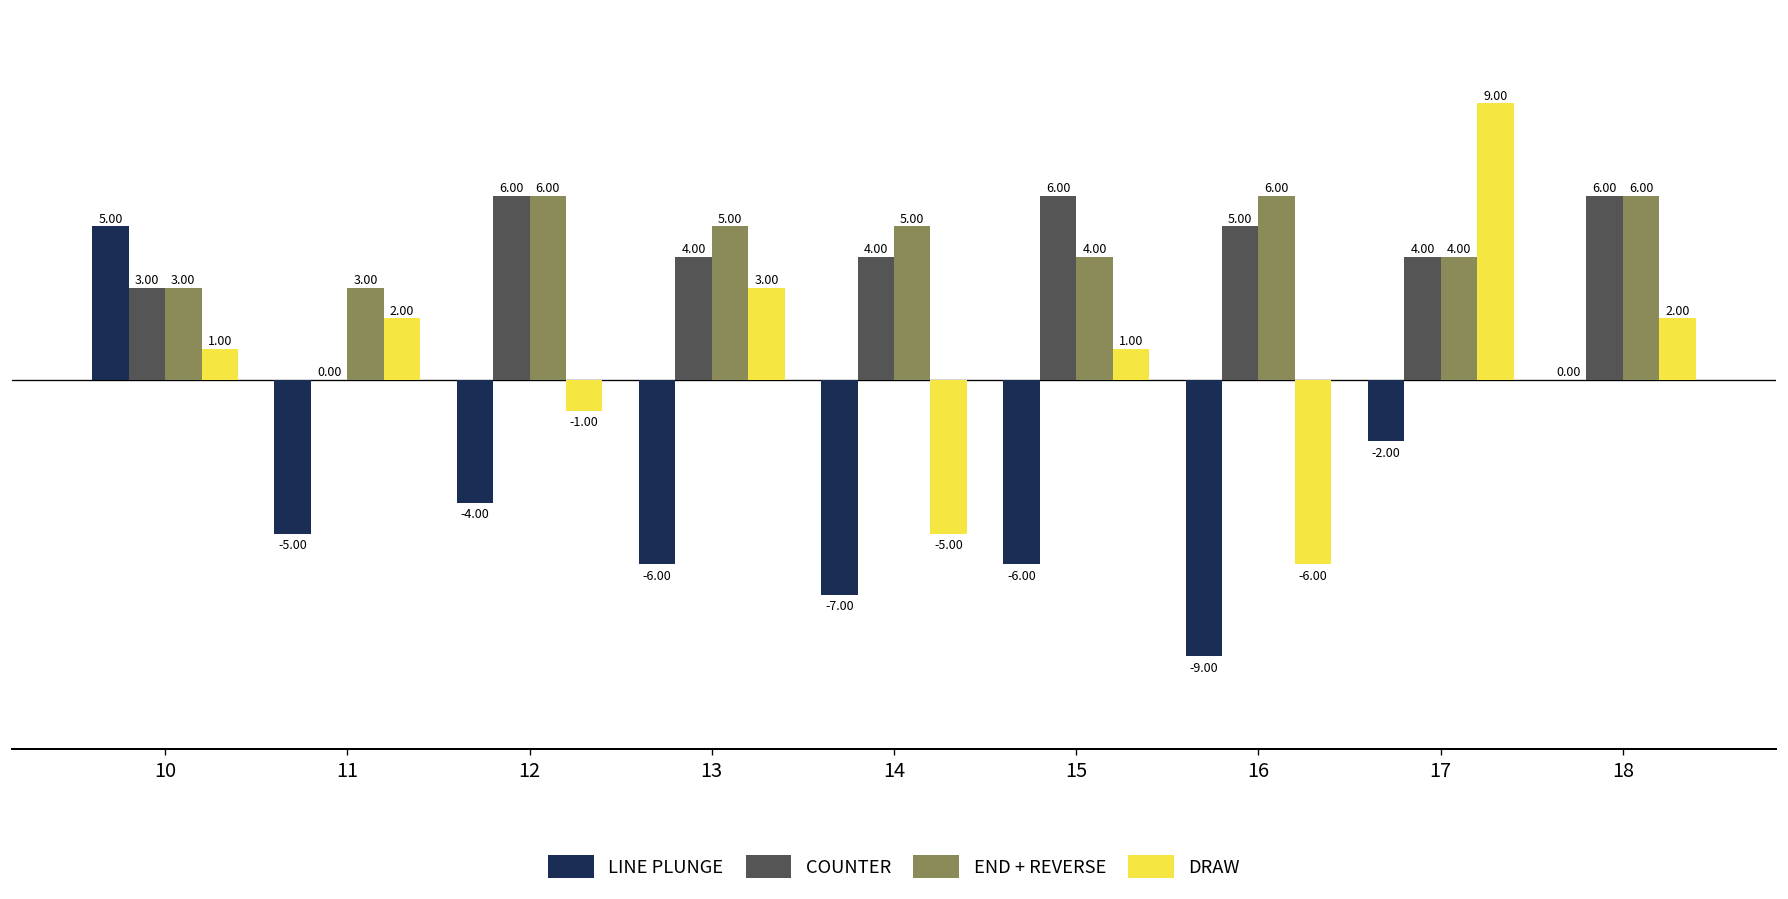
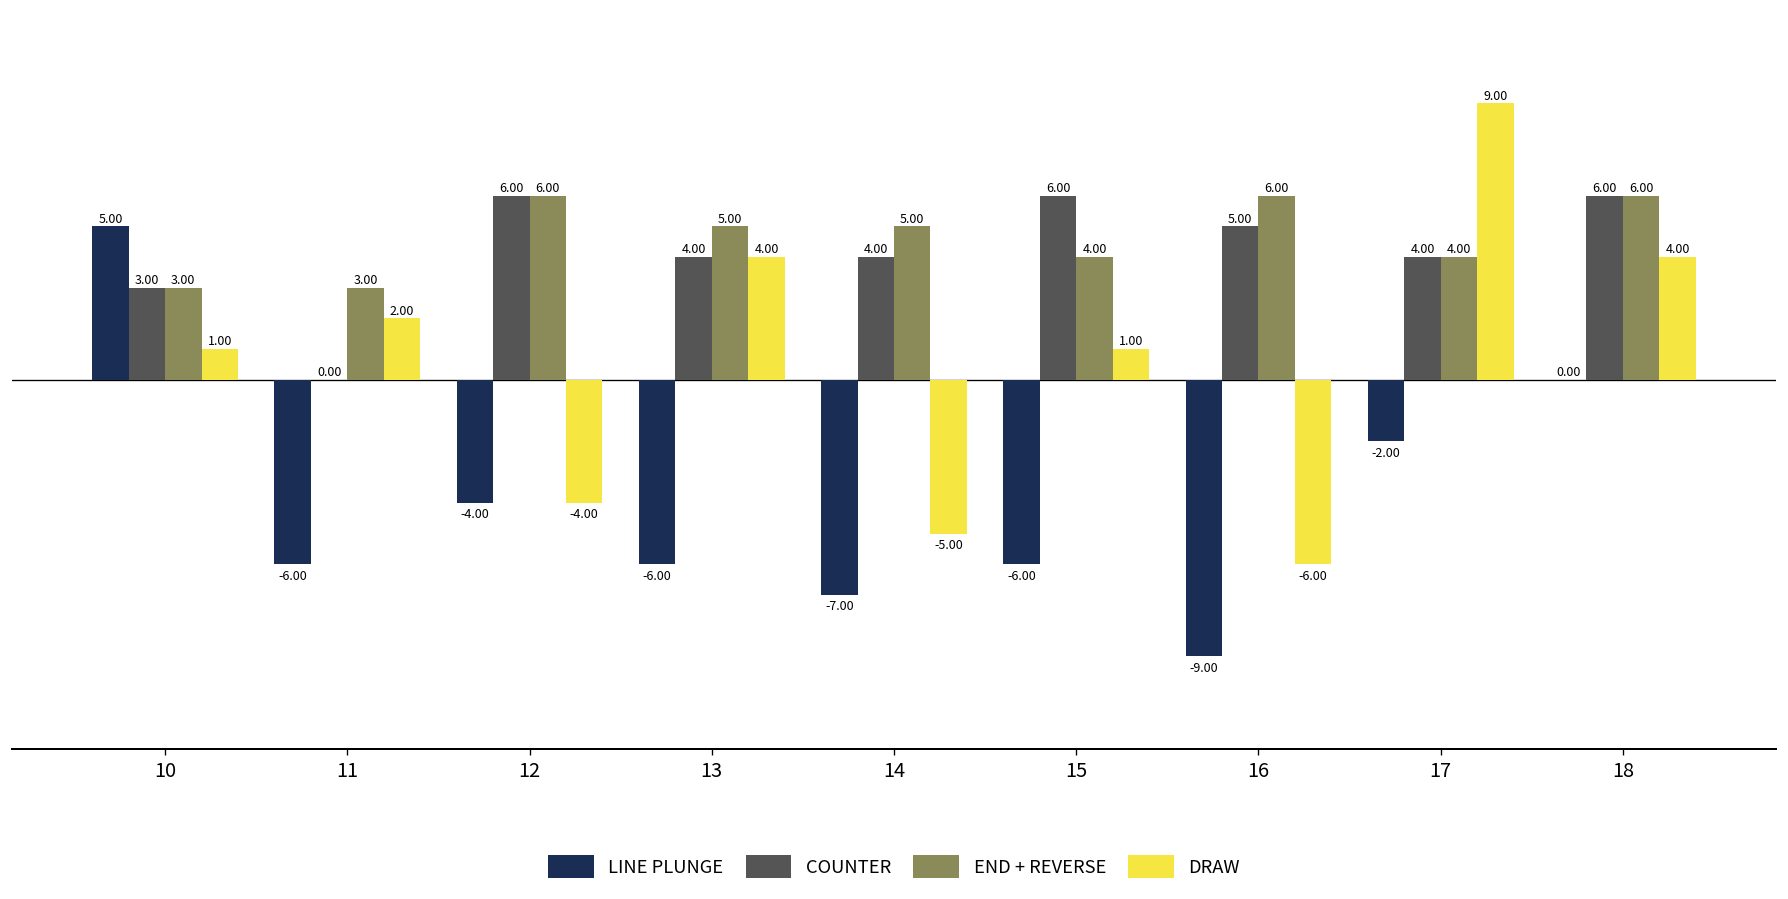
  {
    "LINE PLUNGE": {
      "10": 5.00,
-     "11": -5.00,
+     "11": -6.00,
      "12": -4.00,
      "13": -6.00,
      "14": -7.00,
      "15": -6.00,
      "16": -9.00,
      "17": -2.00,
      "18": 0.00
    },
    "COUNTER": {
      "10": 3.00,
      "11": 0.00,
      "12": 6.00,
      "13": 4.00,
      "14": 4.00,
      "15": 6.00,
      "16": 5.00,
      "17": 4.00,
      "18": 6.00
    },
    "END + REVERSE": {
      "10": 3.00,
      "11": 3.00,
      "12": 6.00,
      "13": 5.00,
      "14": 5.00,
      "15": 4.00,
      "16": 6.00,
      "17": 4.00,
      "18": 6.00
    },
    "DRAW": {
      "10": 1.00,
      "11": 2.00,
-     "12": -1.00,
-     "13": 3.00,
+     "12": -4.00,
+     "13": 4.00,
      "14": -5.00,
      "15": 1.00,
      "16": -6.00,
      "17": 9.00,
-     "18": 2.00
+     "18": 4.00
    }
  }
